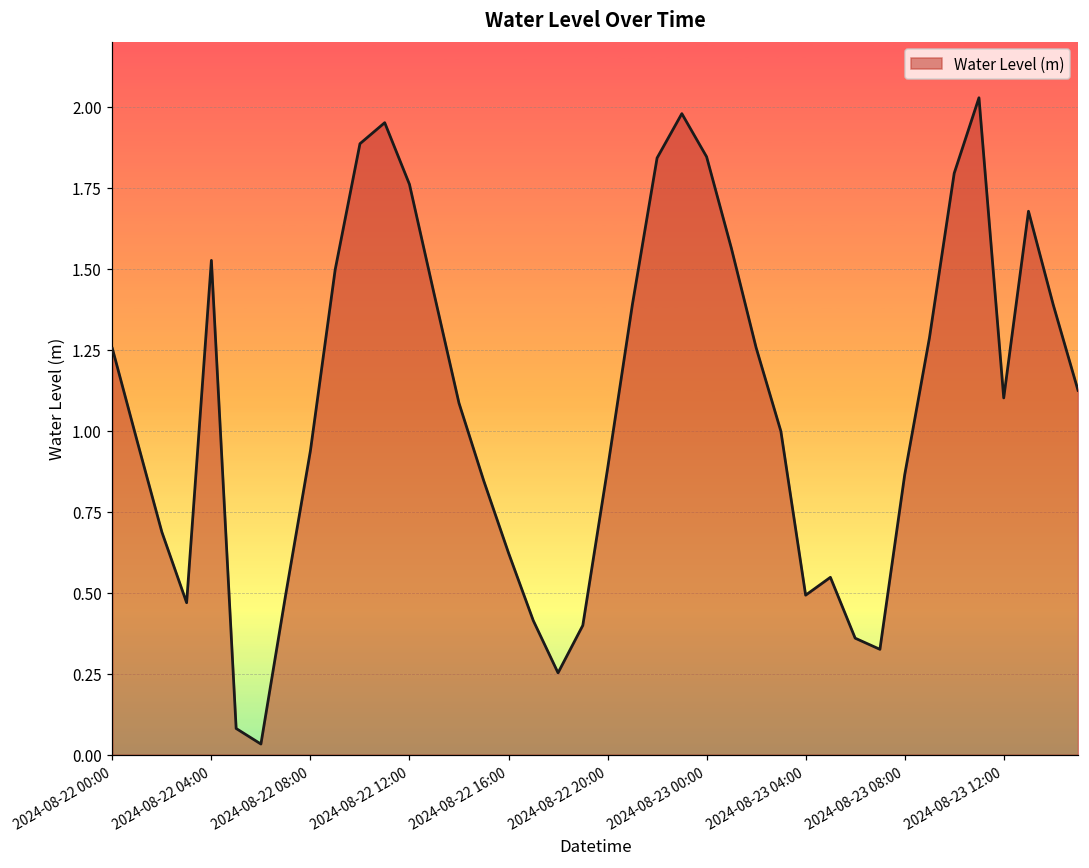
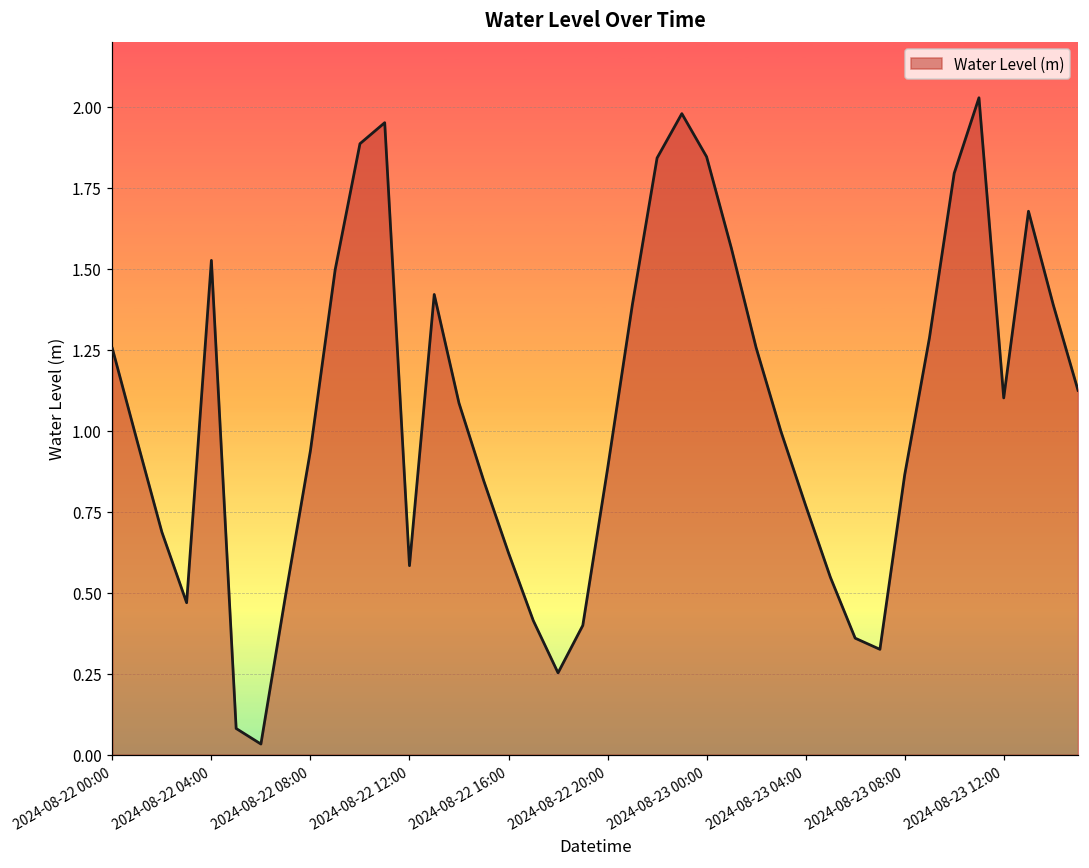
  {
    "2024-08-22 00:00": 1.25,
    "2024-08-22 04:00": 1.53,
    "2024-08-22 08:00": 0.94,
-   "2024-08-22 12:00": 1.76,
+   "2024-08-22 12:00": 0.58,
    "2024-08-22 16:00": 0.62,
    "2024-08-22 20:00": 0.88,
    "2024-08-23 00:00": 1.85,
-   "2024-08-23 04:00": 0.49,
+   "2024-08-23 04:00": 0.77,
    "2024-08-23 08:00": 0.86,
    "2024-08-23 12:00": 1.10
  }
